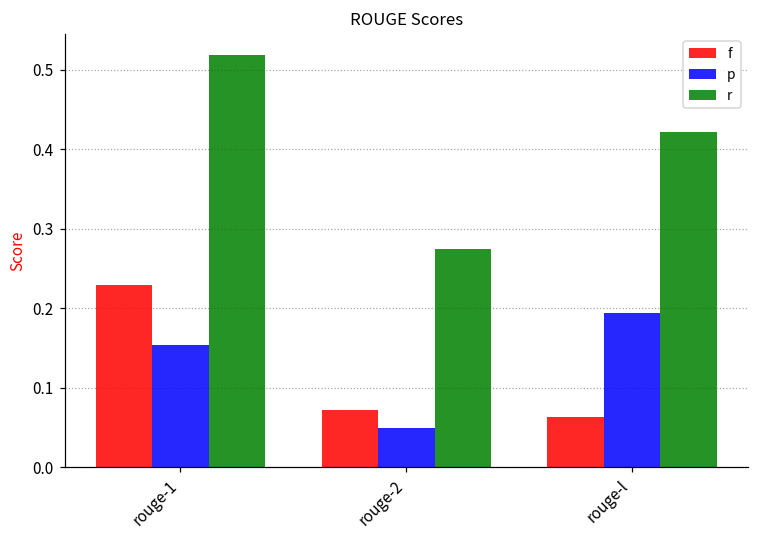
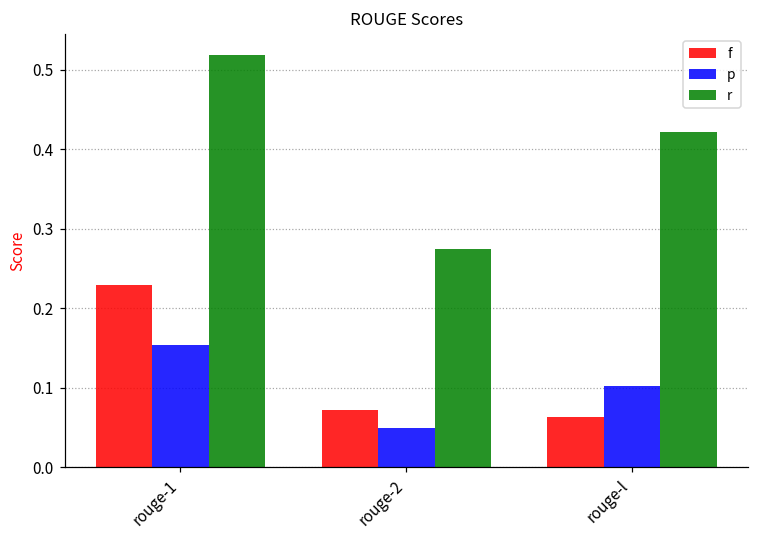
  {
    "f": {
      "rouge-1": 0.23,
      "rouge-2": 0.07,
      "rouge-l": 0.06
    },
    "p": {
      "rouge-1": 0.15,
      "rouge-2": 0.05,
-     "rouge-l": 0.19
+     "rouge-l": 0.10
    },
    "r": {
      "rouge-1": 0.52,
      "rouge-2": 0.27,
      "rouge-l": 0.42
    }
  }
